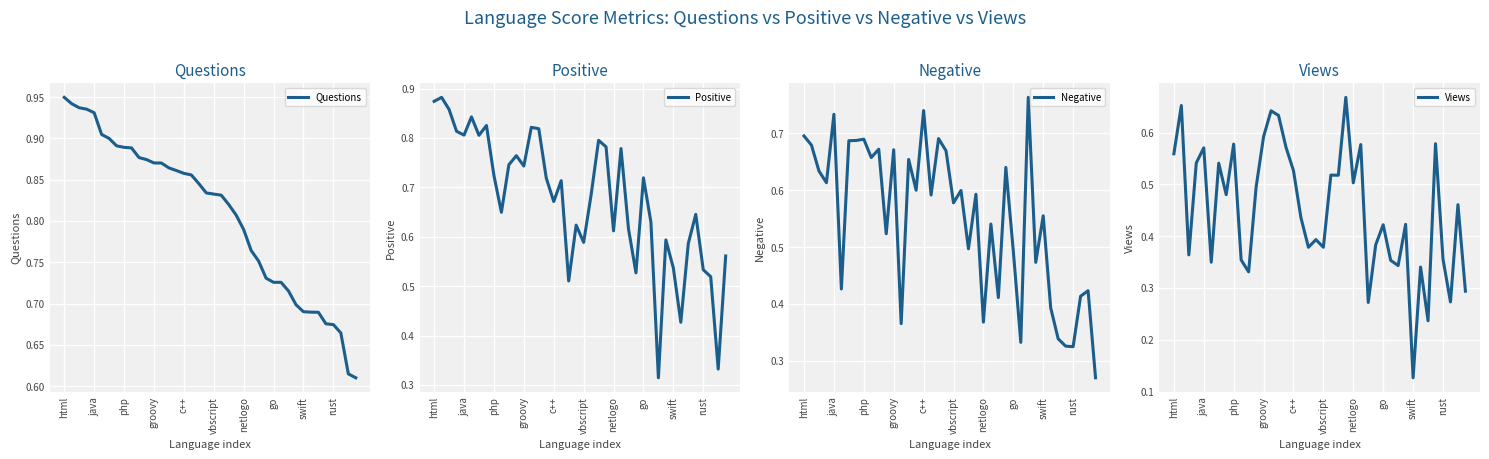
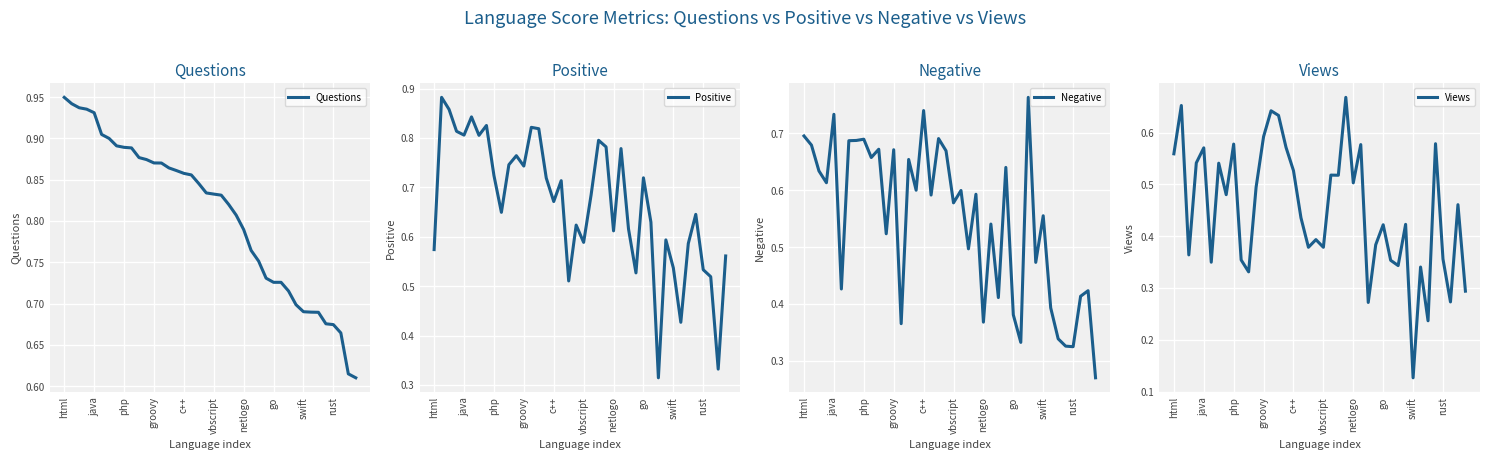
  {
    "Questions": {
      "html": 0.95,
      "java": 0.93,
      "php": 0.89,
      "groovy": 0.87,
      "c++": 0.86,
      "vbscript": 0.83,
      "netlogo": 0.79,
      "go": 0.73,
      "swift": 0.69,
      "rust": 0.67
    },
    "Positive": {
-     "html": 0.87,
+     "html": 0.57,
      "java": 0.81,
      "php": 0.72,
      "groovy": 0.74,
      "c++": 0.67,
      "vbscript": 0.59,
      "netlogo": 0.61,
      "go": 0.72,
      "swift": 0.54,
      "rust": 0.53
    },
    "Negative": {
      "html": 0.70,
      "java": 0.73,
      "php": 0.69,
      "groovy": 0.67,
      "c++": 0.74,
      "vbscript": 0.58,
      "netlogo": 0.37,
-     "go": 0.49,
+     "go": 0.38,
      "swift": 0.56,
      "rust": 0.32
    },
    "Views": {
      "html": 0.56,
      "java": 0.57,
      "php": 0.58,
      "groovy": 0.59,
      "c++": 0.53,
      "vbscript": 0.38,
      "netlogo": 0.50,
      "go": 0.42,
      "swift": 0.13,
      "rust": 0.36
    }
  }
